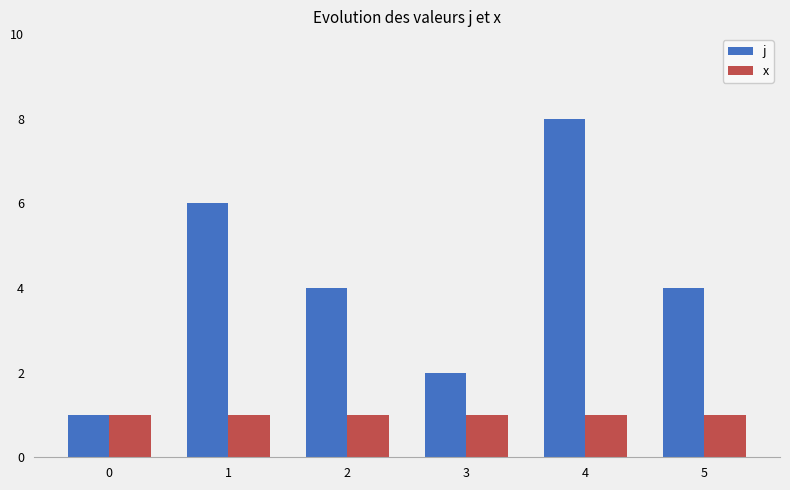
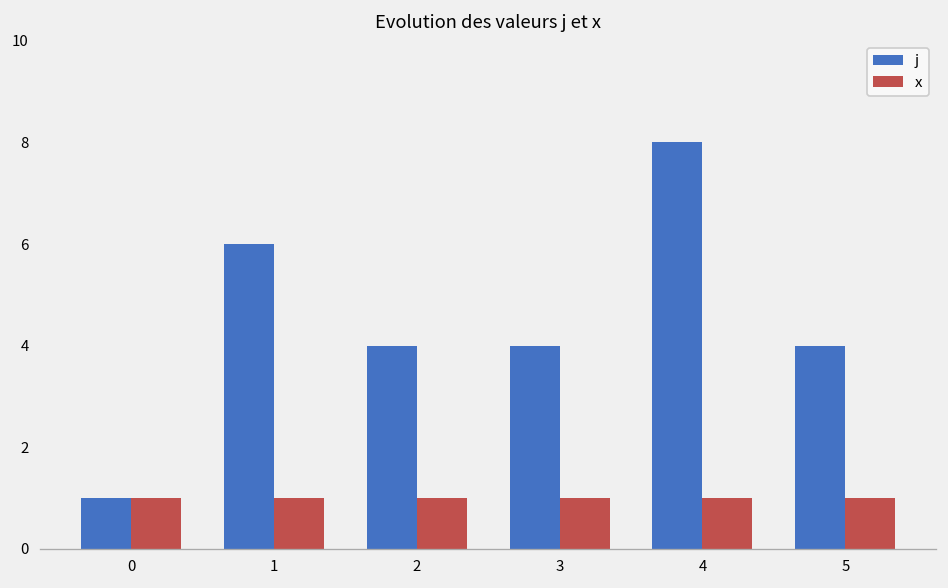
  {
    "j": {
      "0": 1,
      "1": 6,
      "2": 4,
-     "3": 2,
+     "3": 4,
      "4": 8,
      "5": 4
    },
    "x": {
      "0": 1,
      "1": 1,
      "2": 1,
      "3": 1,
      "4": 1,
      "5": 1
    }
  }
